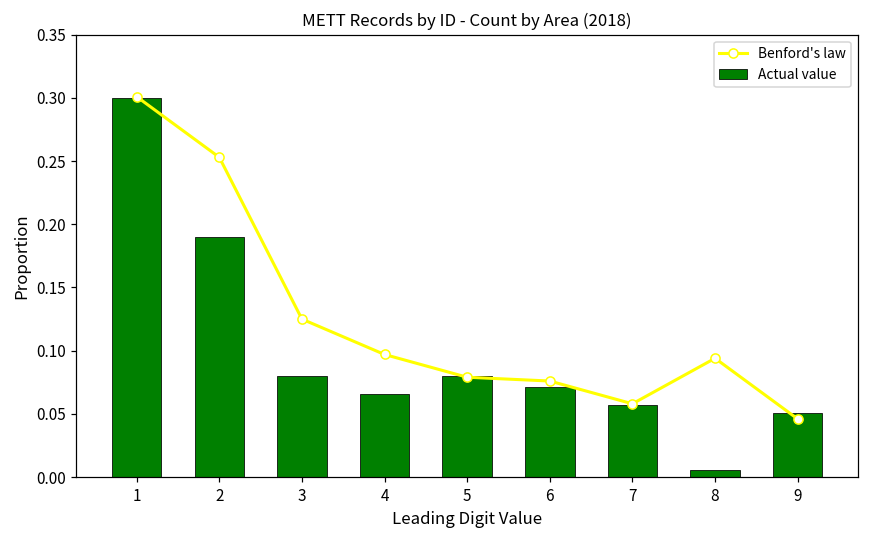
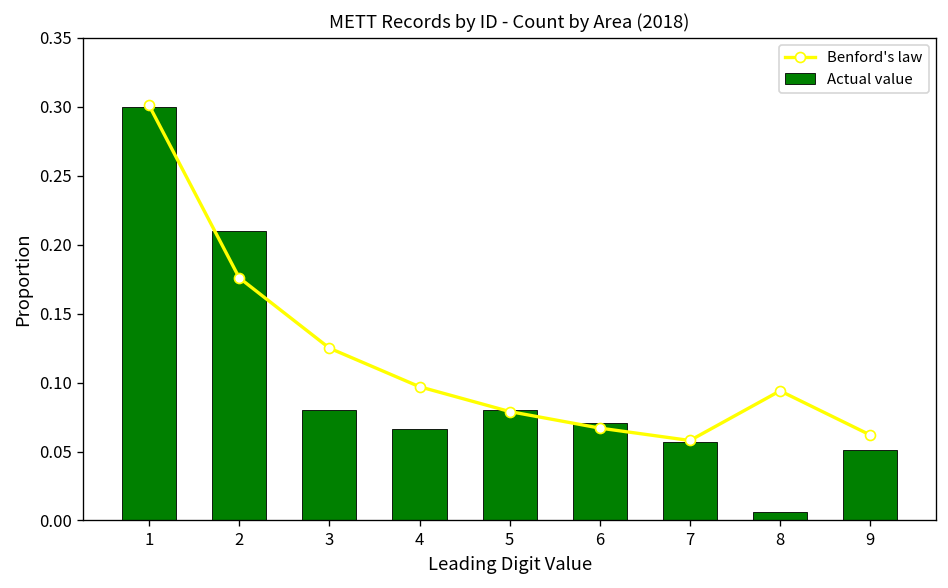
  {
    "Benford's law": {
      "1": 0.301,
-     "2": 0.253,
+     "2": 0.176,
      "3": 0.125,
      "4": 0.097,
      "5": 0.079,
-     "6": 0.076,
+     "6": 0.067,
      "7": 0.058,
      "8": 0.094,
-     "9": 0.046
+     "9": 0.062
    },
    "Actual value": {
      "1": 0.30,
-     "2": 0.19,
+     "2": 0.21,
      "3": 0.08,
      "4": 0.066,
      "5": 0.08,
      "6": 0.07,
      "7": 0.057,
      "8": 0.006,
      "9": 0.05
    }
  }
